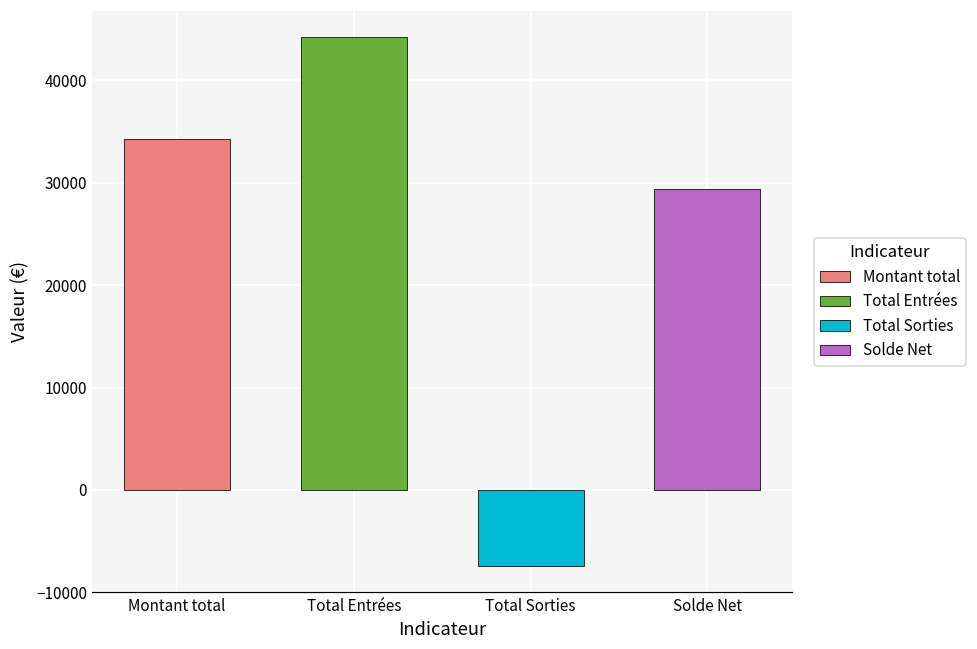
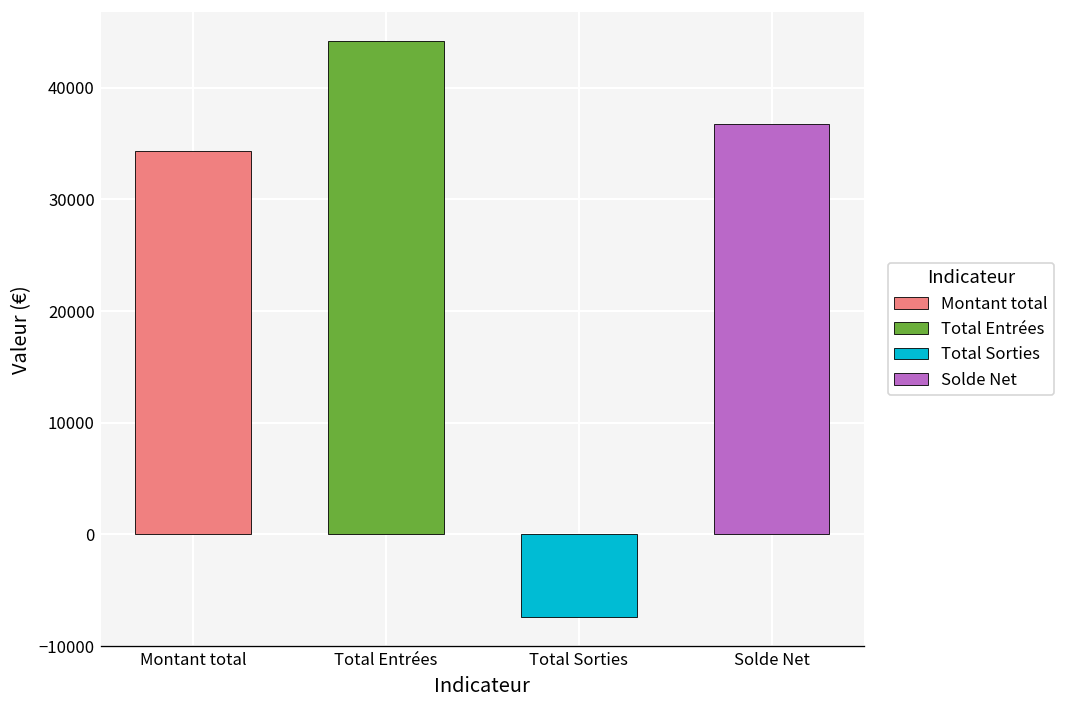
  {
    "Montant total": 34000,
    "Total Entrées": 44000,
    "Total Sorties": -7000,
-   "Solde Net": 29000
+   "Solde Net": 37000
  }
